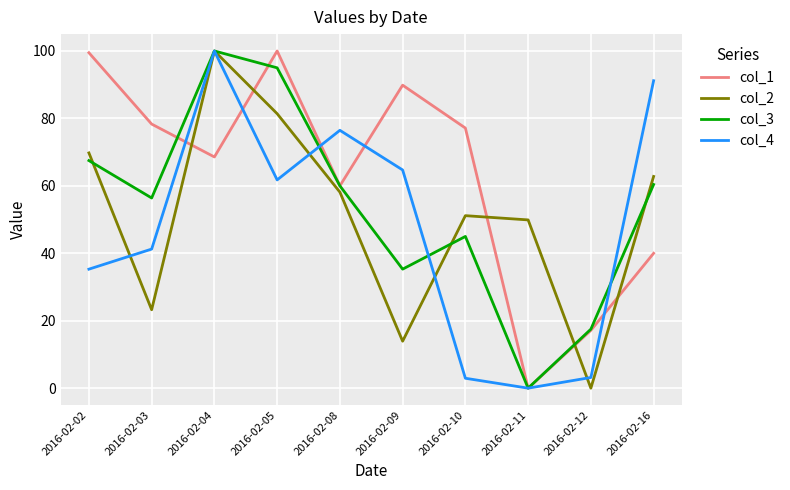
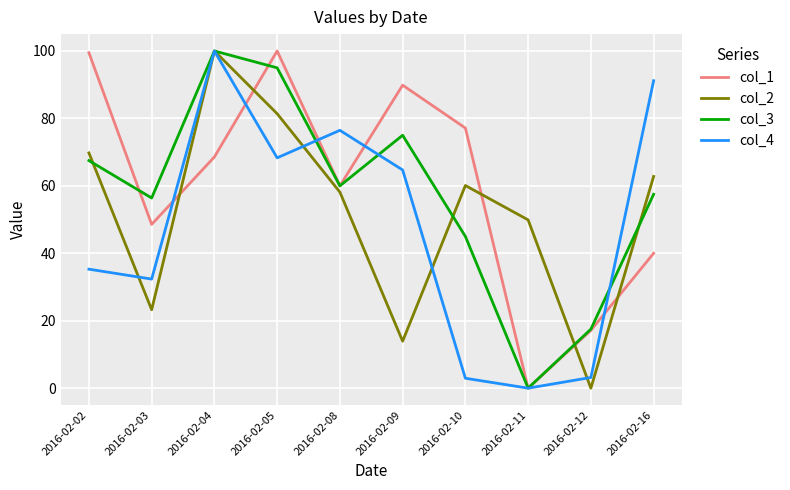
  {
    "col_1": {
      "2016-02-02": 99,
-     "2016-02-03": 78,
+     "2016-02-03": 49,
      "2016-02-04": 69,
      "2016-02-05": 100,
      "2016-02-09": 90,
      "2016-02-10": 77,
      "2016-02-16": 40
    },
    "col_2": {
      "2016-02-02": 70,
      "2016-02-03": 23,
      "2016-02-05": 81,
      "2016-02-08": 58,
      "2016-02-09": 14,
-     "2016-02-10": 51,
+     "2016-02-10": 60,
      "2016-02-11": 50,
      "2016-02-12": 0,
      "2016-02-16": 63
    },
    "col_3": {
      "2016-02-02": 68,
      "2016-02-03": 56,
      "2016-02-05": 95,
-     "2016-02-09": 35,
+     "2016-02-09": 75,
      "2016-02-10": 45,
-     "2016-02-16": 60
+     "2016-02-16": 58
    },
    "col_4": {
      "2016-02-02": 35,
-     "2016-02-03": 41,
-     "2016-02-05": 62,
+     "2016-02-03": 32,
+     "2016-02-05": 68,
      "2016-02-08": 76,
      "2016-02-09": 65,
      "2016-02-10": 3,
      "2016-02-12": 3,
      "2016-02-16": 91
    }
  }
